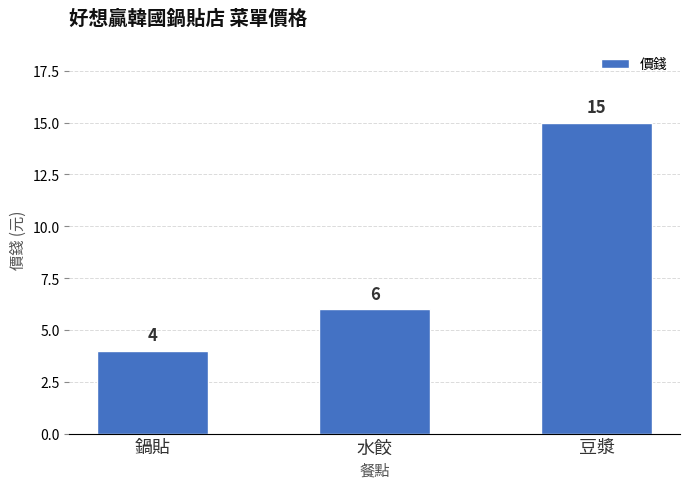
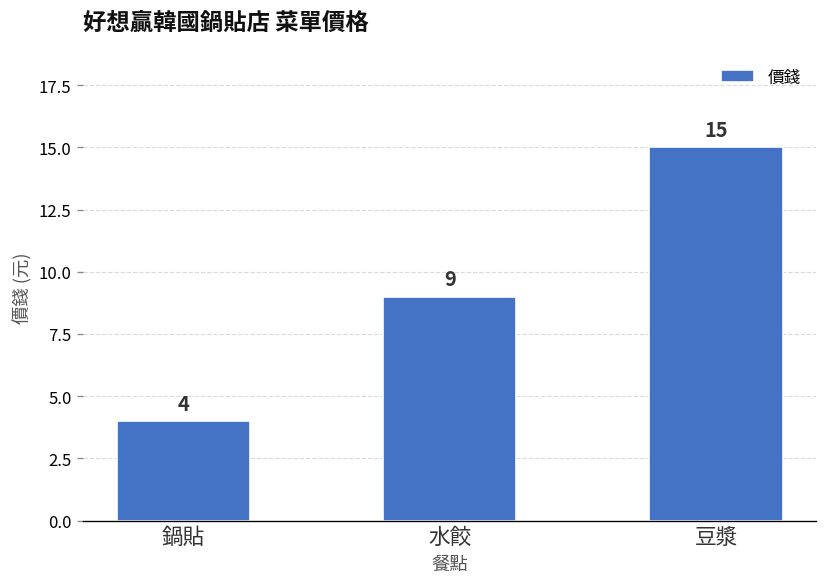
  {
    "鍋貼": 4,
-   "水餃": 6,
+   "水餃": 9,
    "豆漿": 15
  }
